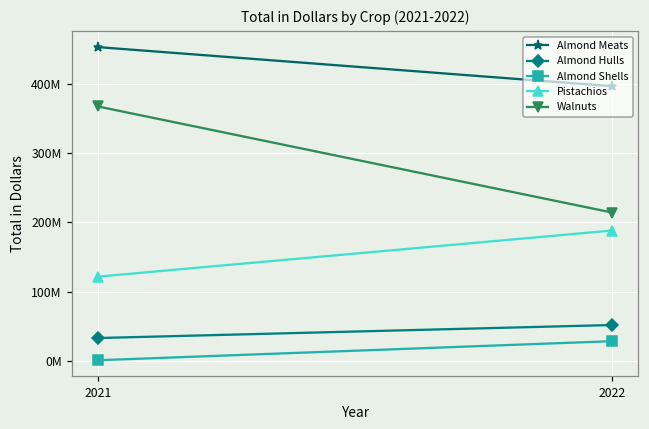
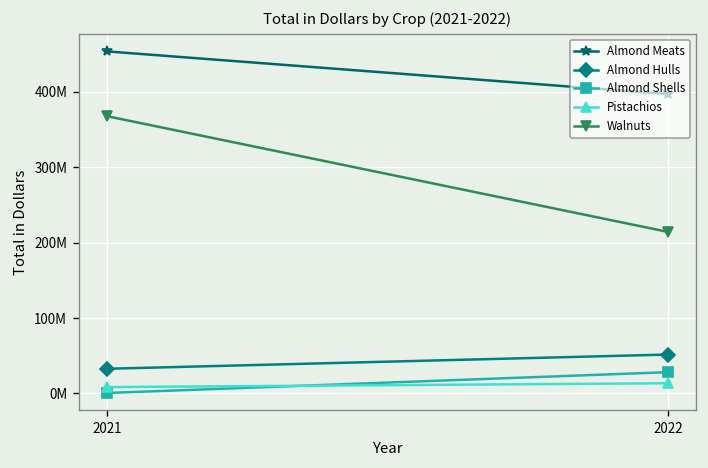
  {
    "Almond Shells": {
      "2021": 0,
      "2022": 30000000
    },
    "Pistachios": {
-     "2021": 120000000,
-     "2022": 190000000
+     "2021": 10000000,
+     "2022": 10000000
    },
    "Walnuts": {
      "2021": 370000000,
      "2022": 210000000
    }
  }
